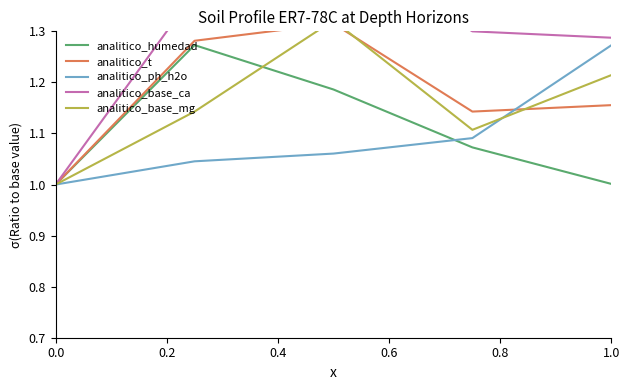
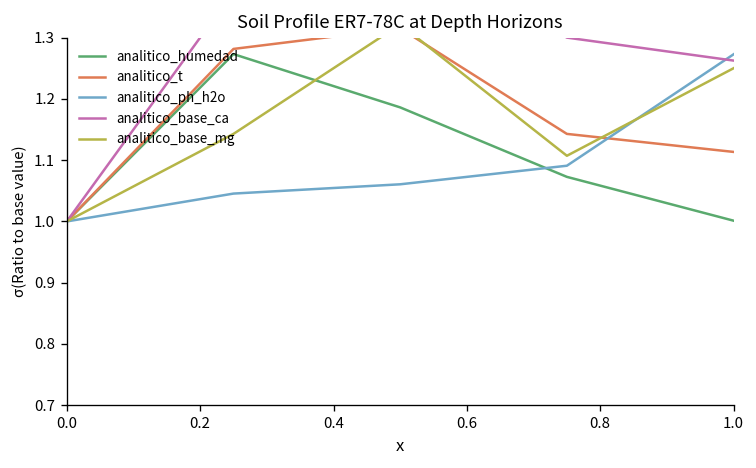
  {
    "analitico_humedad": {
      "1.0": 1.00
    },
    "analitico_t": {
-     "1.0": 1.16
+     "1.0": 1.11
    },
    "analitico_ph_h2o": {
      "1.0": 1.27
    },
    "analitico_base_ca": {
-     "1.0": 1.29
+     "1.0": 1.26
    },
    "analitico_base_mg": {
-     "1.0": 1.21
+     "1.0": 1.25
    }
  }
